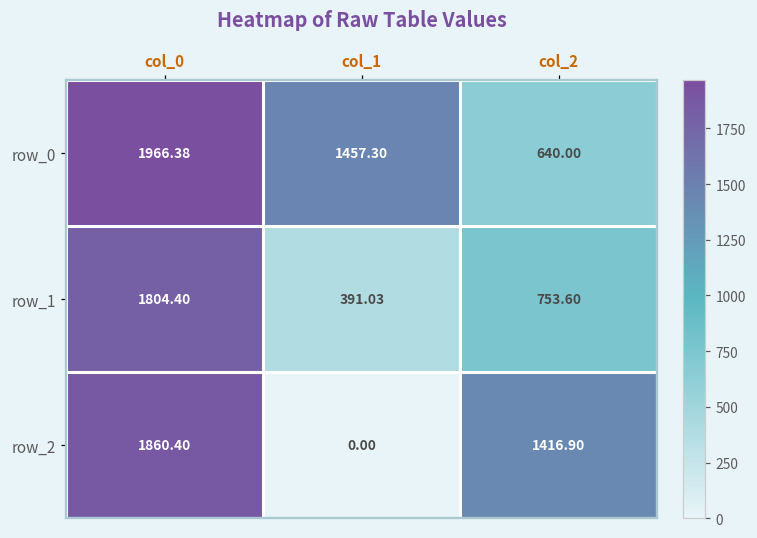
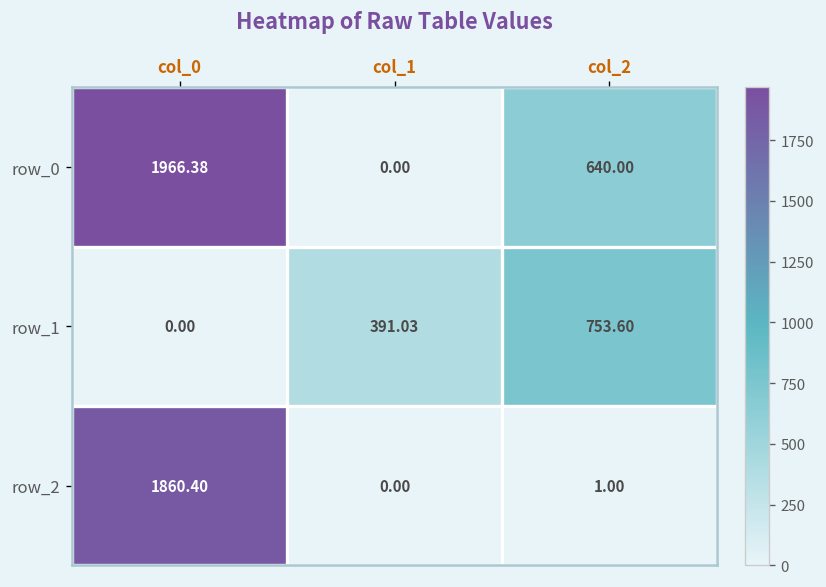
  {
    "row_0": {
      "col_0": 1966.38,
-     "col_1": 1457.30,
+     "col_1": 0.00,
      "col_2": 640.00
    },
    "row_1": {
-     "col_0": 1804.40,
+     "col_0": 0.00,
      "col_1": 391.03,
      "col_2": 753.60
    },
    "row_2": {
      "col_0": 1860.40,
      "col_1": 0.00,
-     "col_2": 1416.90
+     "col_2": 1.00
    }
  }
